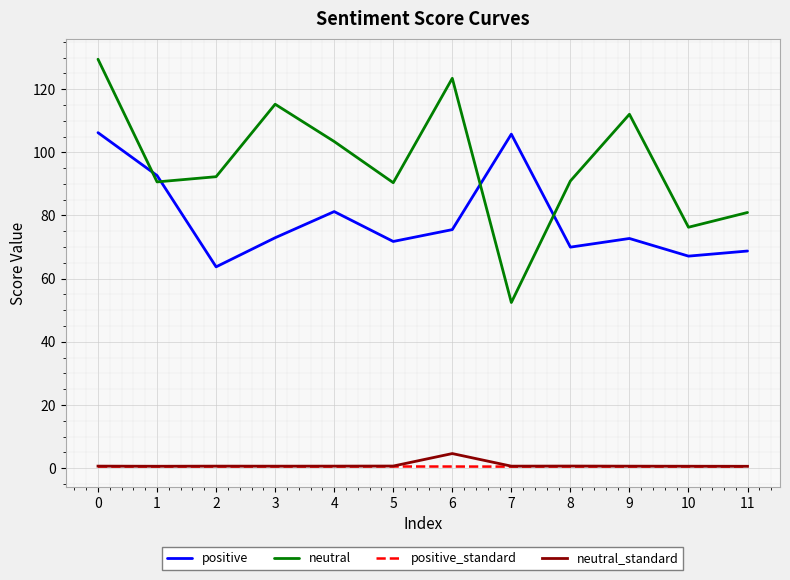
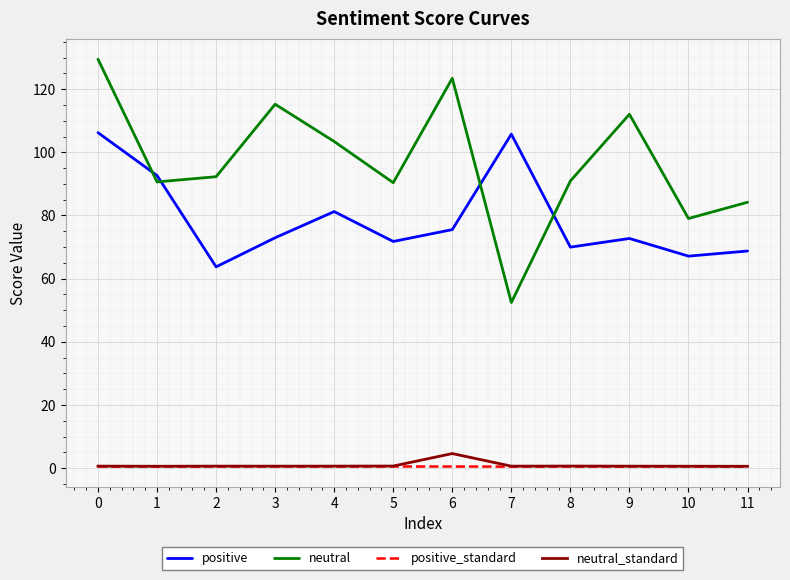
  {
    "positive": {
      "0": 106,
      "1": 93,
      "2": 64,
      "3": 73,
      "4": 81,
      "5": 72,
      "6": 76,
      "7": 106,
      "8": 70,
      "9": 73,
      "10": 67,
      "11": 69
    },
    "neutral": {
      "0": 129,
      "1": 91,
      "2": 92,
      "3": 115,
      "4": 103,
      "5": 90,
      "6": 123,
      "7": 52,
      "8": 91,
      "9": 112,
-     "10": 76,
-     "11": 81
+     "10": 79,
+     "11": 84
    },
    "positive_standard": {
      "6": 1
    },
    "neutral_standard": {
      "6": 5
    }
  }
